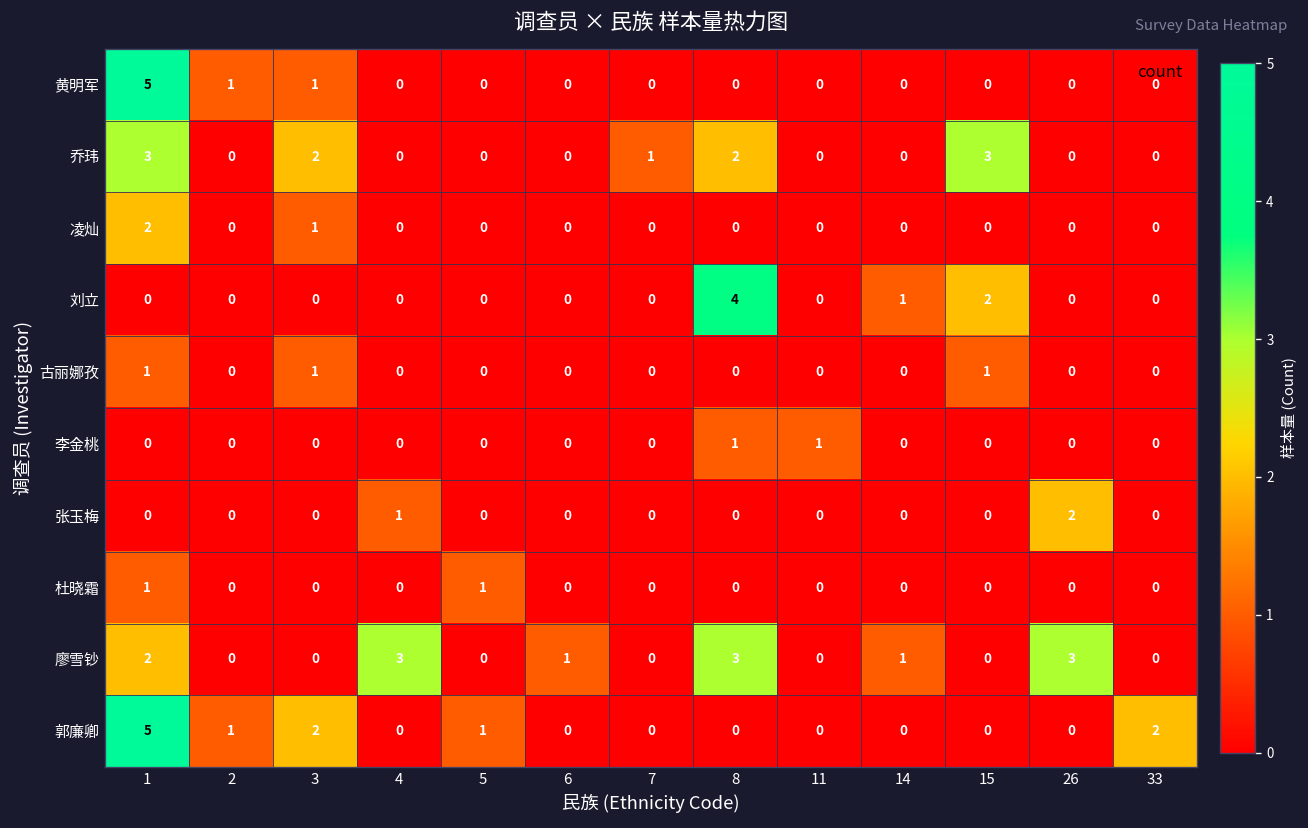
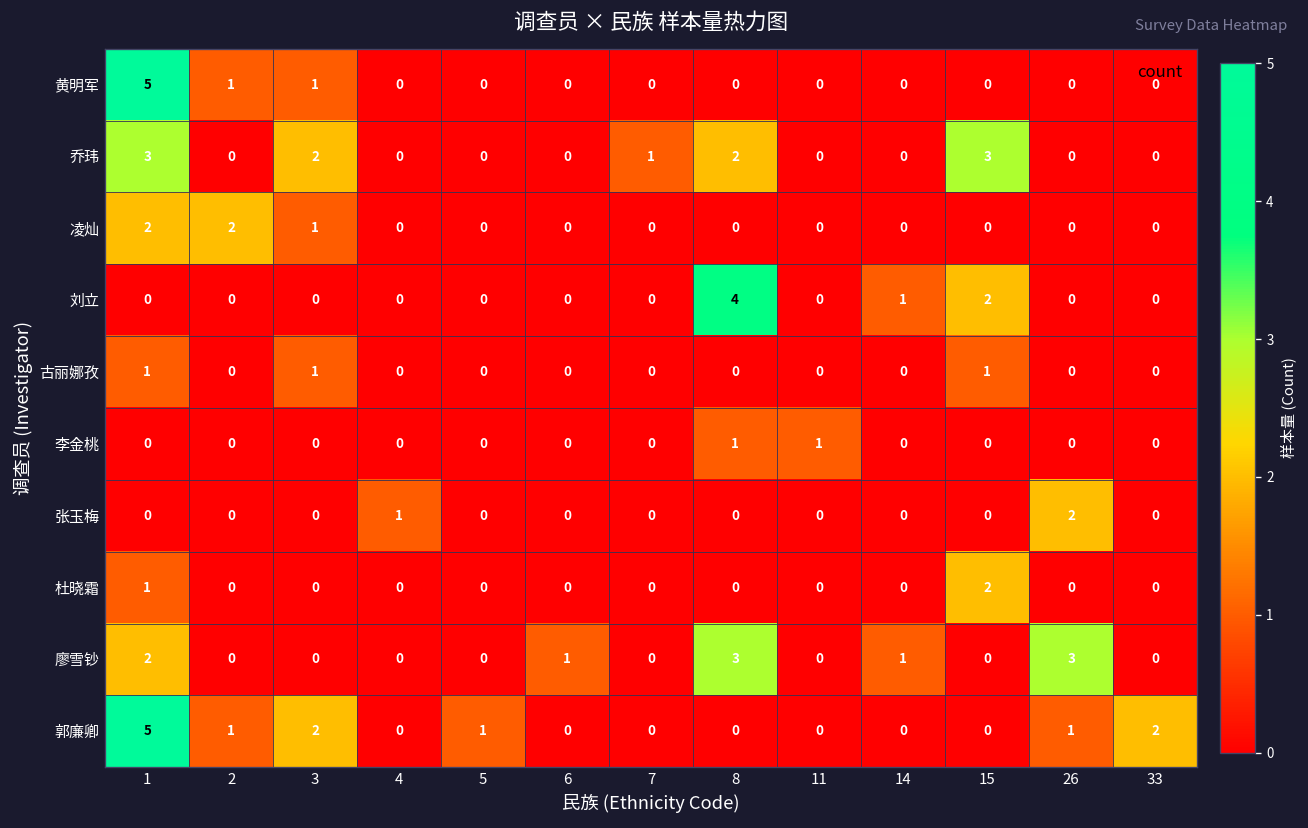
  {
    "黄明军": {
      "1": 5,
      "2": 1,
      "3": 1,
      "4": 0,
      "5": 0,
      "6": 0,
      "7": 0,
      "8": 0,
      "11": 0,
      "14": 0,
      "15": 0,
      "26": 0,
      "33": 0
    },
    "乔玮": {
      "1": 3,
      "2": 0,
      "3": 2,
      "4": 0,
      "5": 0,
      "6": 0,
      "7": 1,
      "8": 2,
      "11": 0,
      "14": 0,
      "15": 3,
      "26": 0,
      "33": 0
    },
    "凌灿": {
      "1": 2,
-     "2": 0,
+     "2": 2,
      "3": 1,
      "4": 0,
      "5": 0,
      "6": 0,
      "7": 0,
      "8": 0,
      "11": 0,
      "14": 0,
      "15": 0,
      "26": 0,
      "33": 0
    },
    "刘立": {
      "1": 0,
      "2": 0,
      "3": 0,
      "4": 0,
      "5": 0,
      "6": 0,
      "7": 0,
      "8": 4,
      "11": 0,
      "14": 1,
      "15": 2,
      "26": 0,
      "33": 0
    },
    "古丽娜孜": {
      "1": 1,
      "2": 0,
      "3": 1,
      "4": 0,
      "5": 0,
      "6": 0,
      "7": 0,
      "8": 0,
      "11": 0,
      "14": 0,
      "15": 1,
      "26": 0,
      "33": 0
    },
    "李金桃": {
      "1": 0,
      "2": 0,
      "3": 0,
      "4": 0,
      "5": 0,
      "6": 0,
      "7": 0,
      "8": 1,
      "11": 1,
      "14": 0,
      "15": 0,
      "26": 0,
      "33": 0
    },
    "张玉梅": {
      "1": 0,
      "2": 0,
      "3": 0,
      "4": 1,
      "5": 0,
      "6": 0,
      "7": 0,
      "8": 0,
      "11": 0,
      "14": 0,
      "15": 0,
      "26": 2,
      "33": 0
    },
    "杜晓霜": {
      "1": 1,
      "2": 0,
      "3": 0,
      "4": 0,
-     "5": 1,
+     "5": 0,
      "6": 0,
      "7": 0,
      "8": 0,
      "11": 0,
      "14": 0,
-     "15": 0,
+     "15": 2,
      "26": 0,
      "33": 0
    },
    "廖雪钞": {
      "1": 2,
      "2": 0,
      "3": 0,
-     "4": 3,
+     "4": 0,
      "5": 0,
      "6": 1,
      "7": 0,
      "8": 3,
      "11": 0,
      "14": 1,
      "15": 0,
      "26": 3,
      "33": 0
    },
    "郭廉卿": {
      "1": 5,
      "2": 1,
      "3": 2,
      "4": 0,
      "5": 1,
      "6": 0,
      "7": 0,
      "8": 0,
      "11": 0,
      "14": 0,
      "15": 0,
-     "26": 0,
+     "26": 1,
      "33": 2
    }
  }
